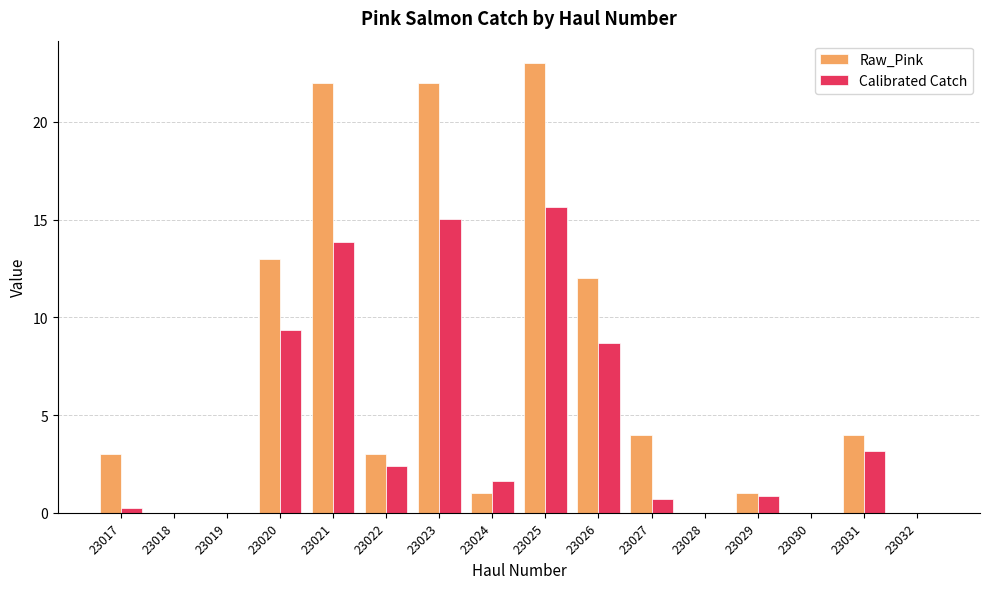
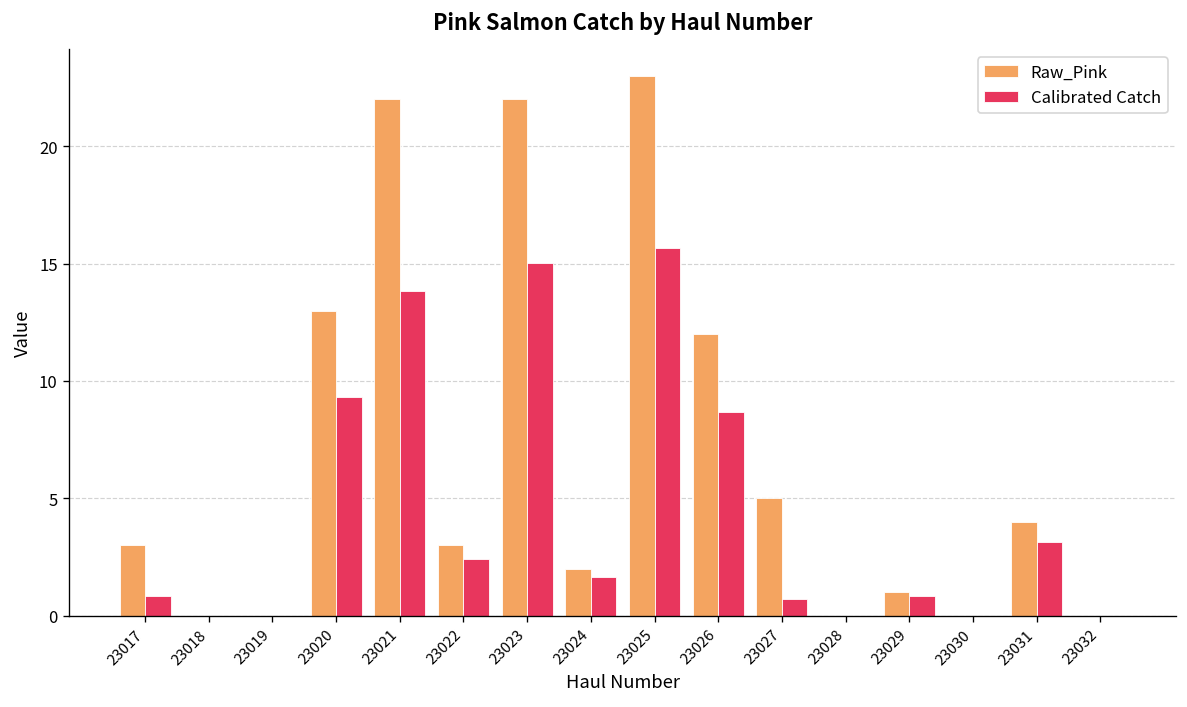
  {
    "Raw_Pink": {
      "23017": 3,
      "23018": 0,
      "23019": 0,
      "23020": 13,
      "23021": 22,
      "23022": 3,
      "23023": 22,
-     "23024": 1,
+     "23024": 2,
      "23025": 23,
      "23026": 12,
-     "23027": 4,
+     "23027": 5,
      "23028": 0,
      "23029": 1,
      "23030": 0,
      "23031": 4,
      "23032": 0
    },
    "Calibrated Catch": {
-     "23017": 0.2,
+     "23017": 0.8,
      "23018": 0.0,
      "23019": 0.0,
      "23020": 9.3,
      "23021": 13.8,
      "23022": 2.4,
      "23023": 15.0,
      "23024": 1.6,
      "23025": 15.7,
      "23026": 8.7,
      "23027": 0.7,
      "23028": 0.0,
      "23029": 0.8,
      "23030": 0.0,
      "23031": 3.2,
      "23032": 0.0
    }
  }
